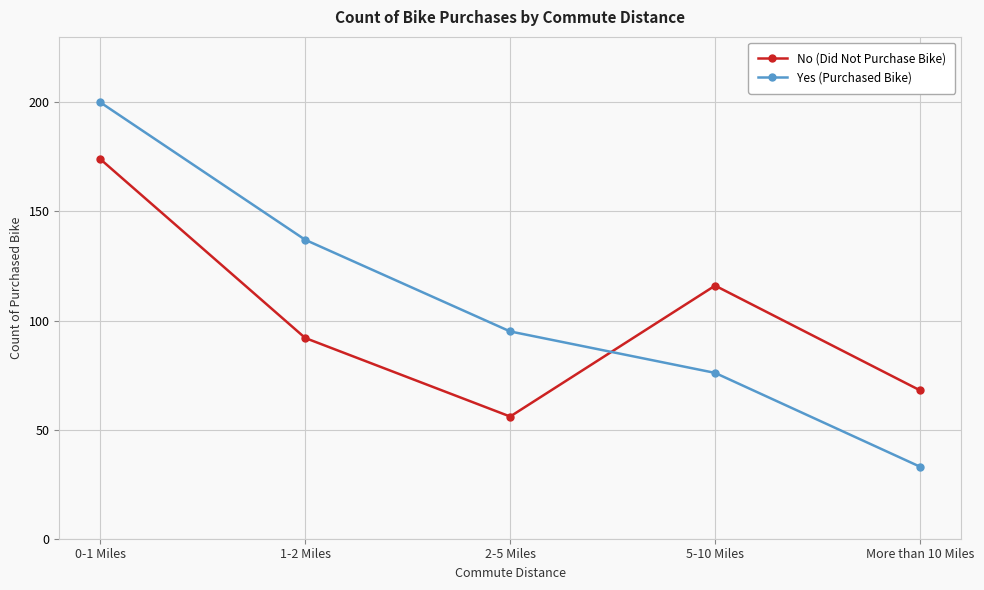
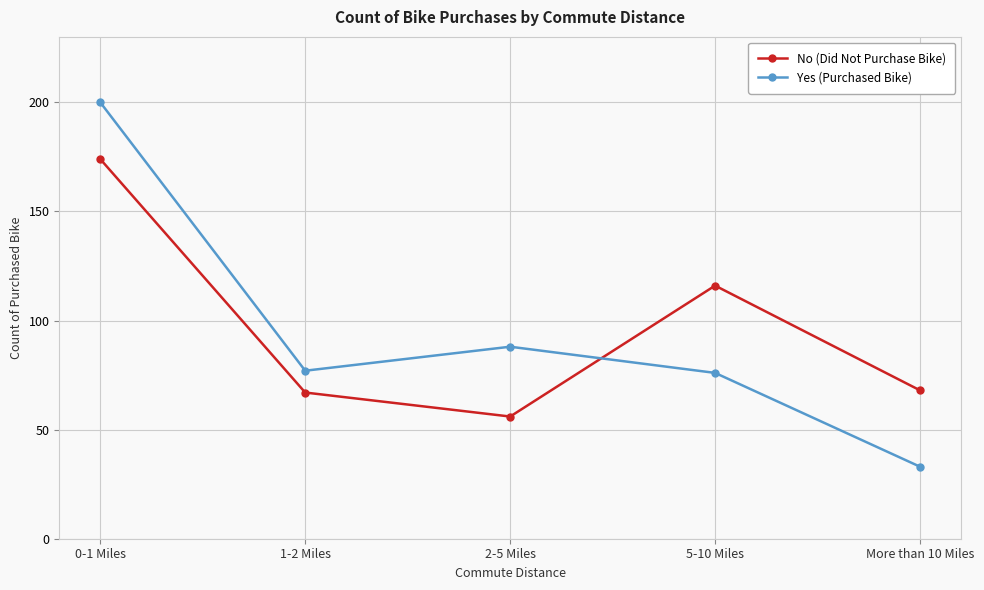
  {
    "No (Did Not Purchase Bike)": {
      "0-1 Miles": 174,
-     "1-2 Miles": 92,
+     "1-2 Miles": 67,
      "2-5 Miles": 56,
      "5-10 Miles": 116,
      "More than 10 Miles": 68
    },
    "Yes (Purchased Bike)": {
      "0-1 Miles": 200,
-     "1-2 Miles": 137,
-     "2-5 Miles": 95,
+     "1-2 Miles": 77,
+     "2-5 Miles": 88,
      "5-10 Miles": 76,
      "More than 10 Miles": 33
    }
  }
